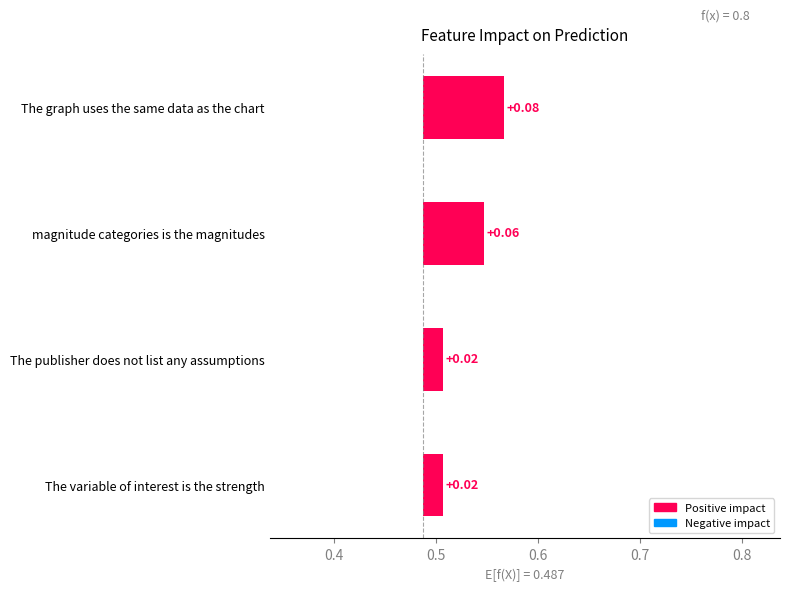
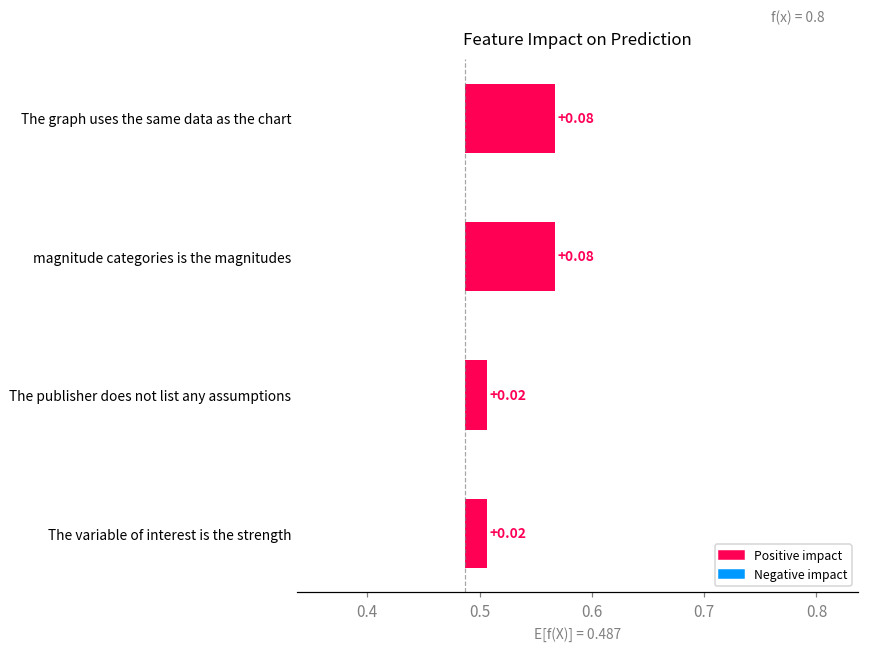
  {
    "The graph uses the same data as the chart": "+0.08",
-   "magnitude categories is the magnitudes": "+0.06",
+   "magnitude categories is the magnitudes": "+0.08",
    "The publisher does not list any assumptions": "+0.02",
    "The variable of interest is the strength": "+0.02"
  }
